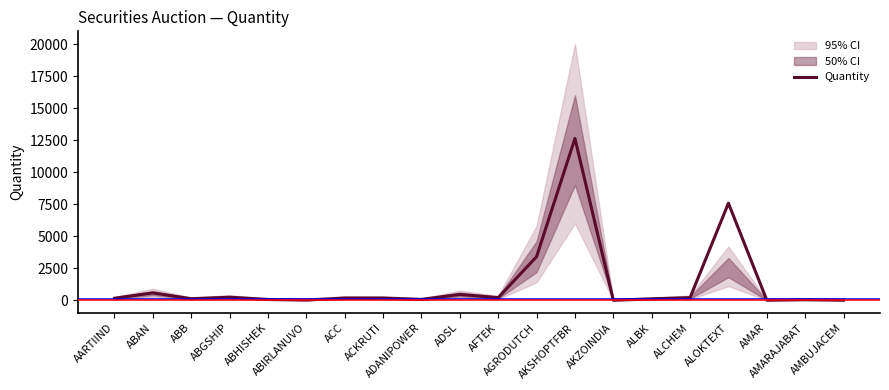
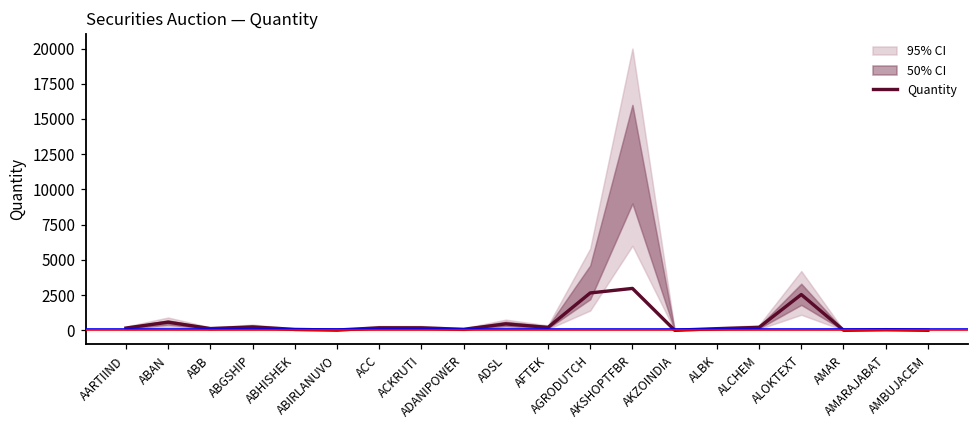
  {
    "Quantity": {
-     "AGRODUTCH": 3400,
-     "AKSHOPTFBR": 12600,
-     "ALOKTEXT": 7600
+     "AGRODUTCH": 2600,
+     "AKSHOPTFBR": 3000,
+     "ALOKTEXT": 2500
    }
  }
